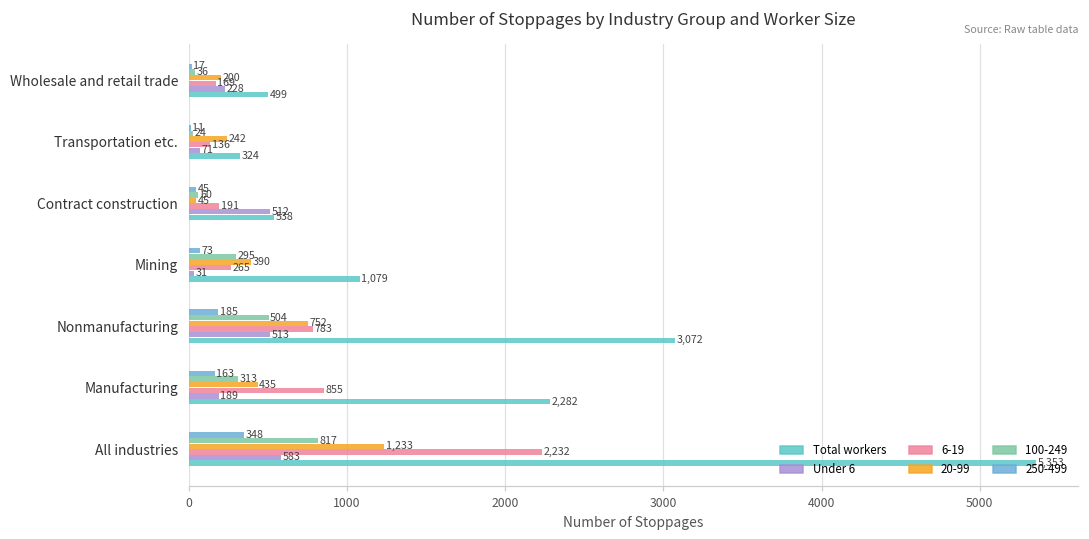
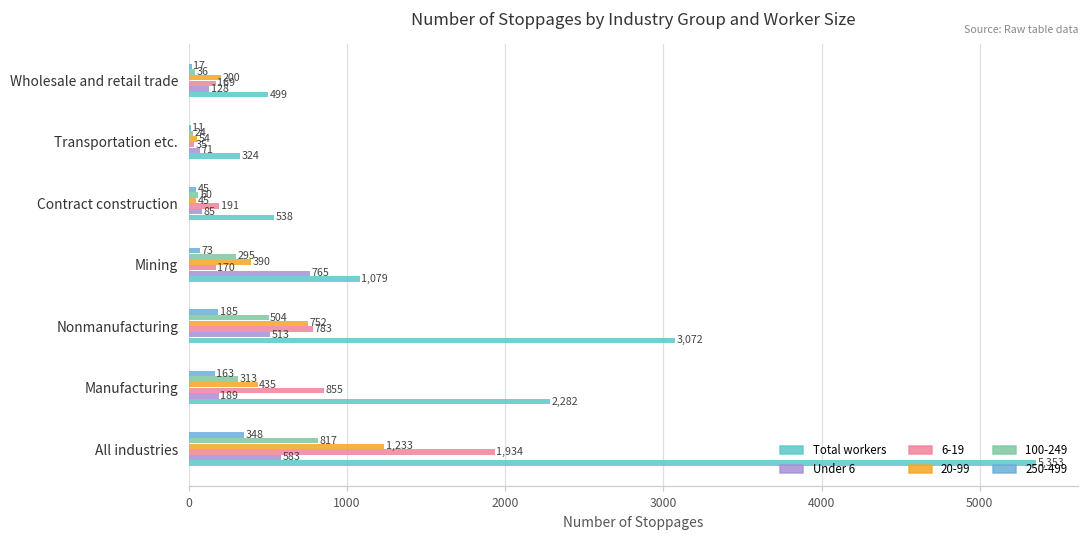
  {
    "Under 6": {
-     "Wholesale and retail trade": "228",
+     "Wholesale and retail trade": "128",
      "Transportation etc.": "71",
-     "Contract construction": "512",
-     "Mining": "31",
+     "Contract construction": "85",
+     "Mining": "765",
      "Nonmanufacturing": "513",
      "Manufacturing": "189",
      "All industries": "583"
    },
    "6-19": {
-     "Transportation etc.": "136",
+     "Transportation etc.": "35",
      "Contract construction": "191",
-     "Mining": "265",
+     "Mining": "170",
      "Manufacturing": "855",
-     "All industries": "2,232"
+     "All industries": "1,934"
    },
    "20-99": {
-     "Transportation etc.": "242",
+     "Transportation etc.": "54",
      "Mining": "390",
      "Manufacturing": "435",
      "All industries": "1,233"
    }
  }
